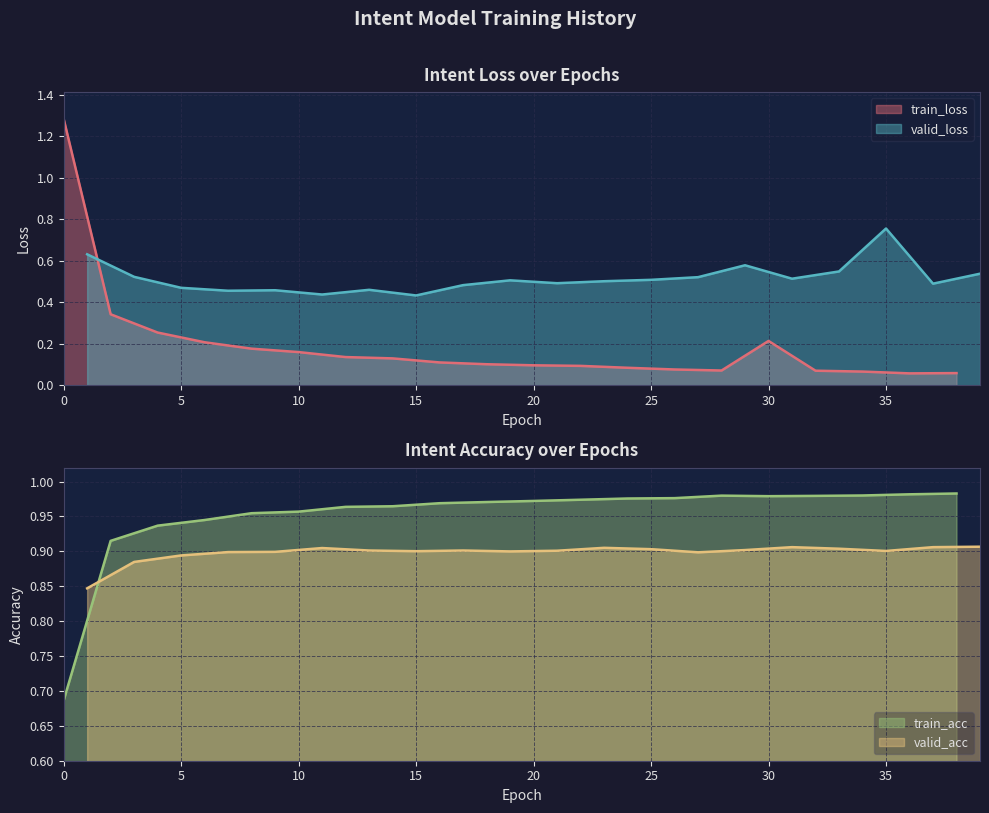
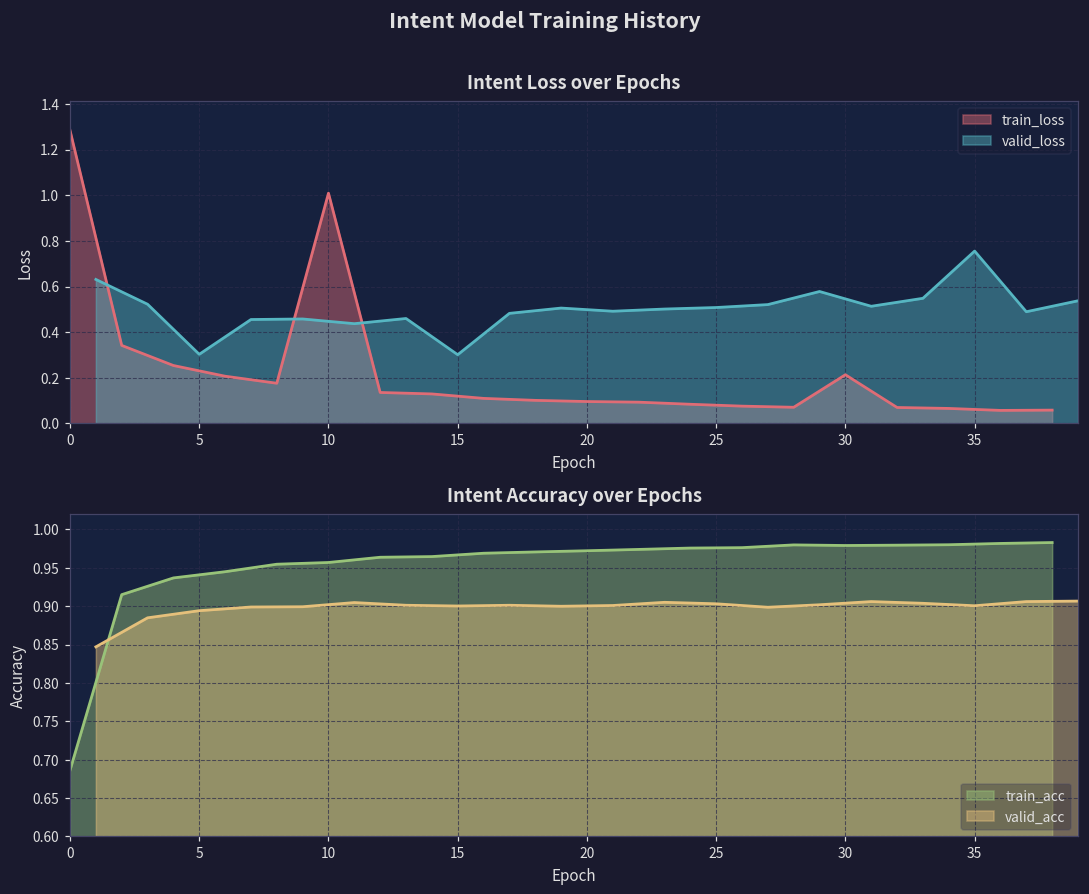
  {
    "Intent Loss over Epochs": {
      "train_loss": {
        "0": 1.28,
-       "10": 0.16,
+       "10": 1.01,
        "20": 0.10,
        "30": 0.21
      },
      "valid_loss": {
-       "5": 0.47,
-       "15": 0.43,
+       "5": 0.30,
+       "15": 0.30,
        "25": 0.51,
        "35": 0.76
      }
    }
  }
